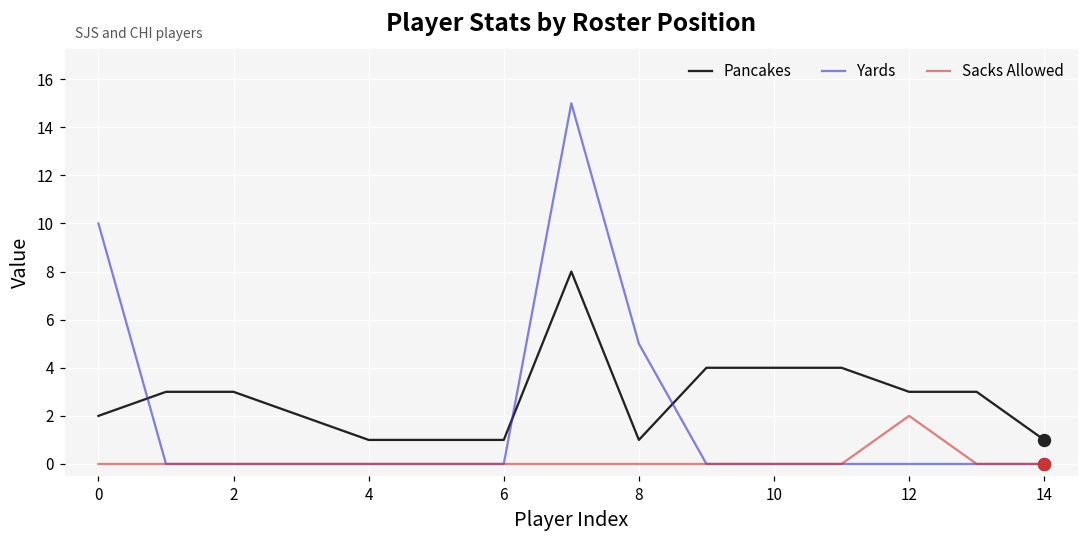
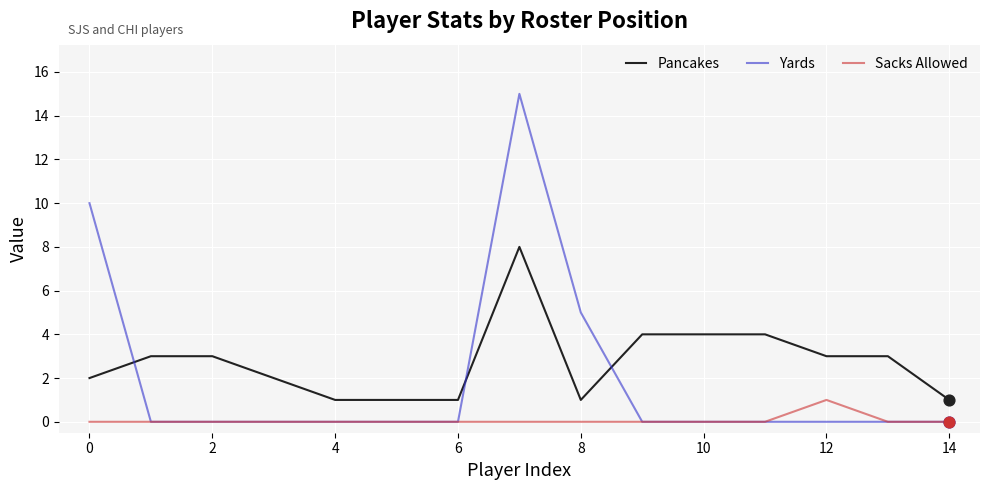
  {
    "Sacks Allowed": {
      "0": 0,
      "8": 0,
-     "12": 2
+     "12": 1
    }
  }
